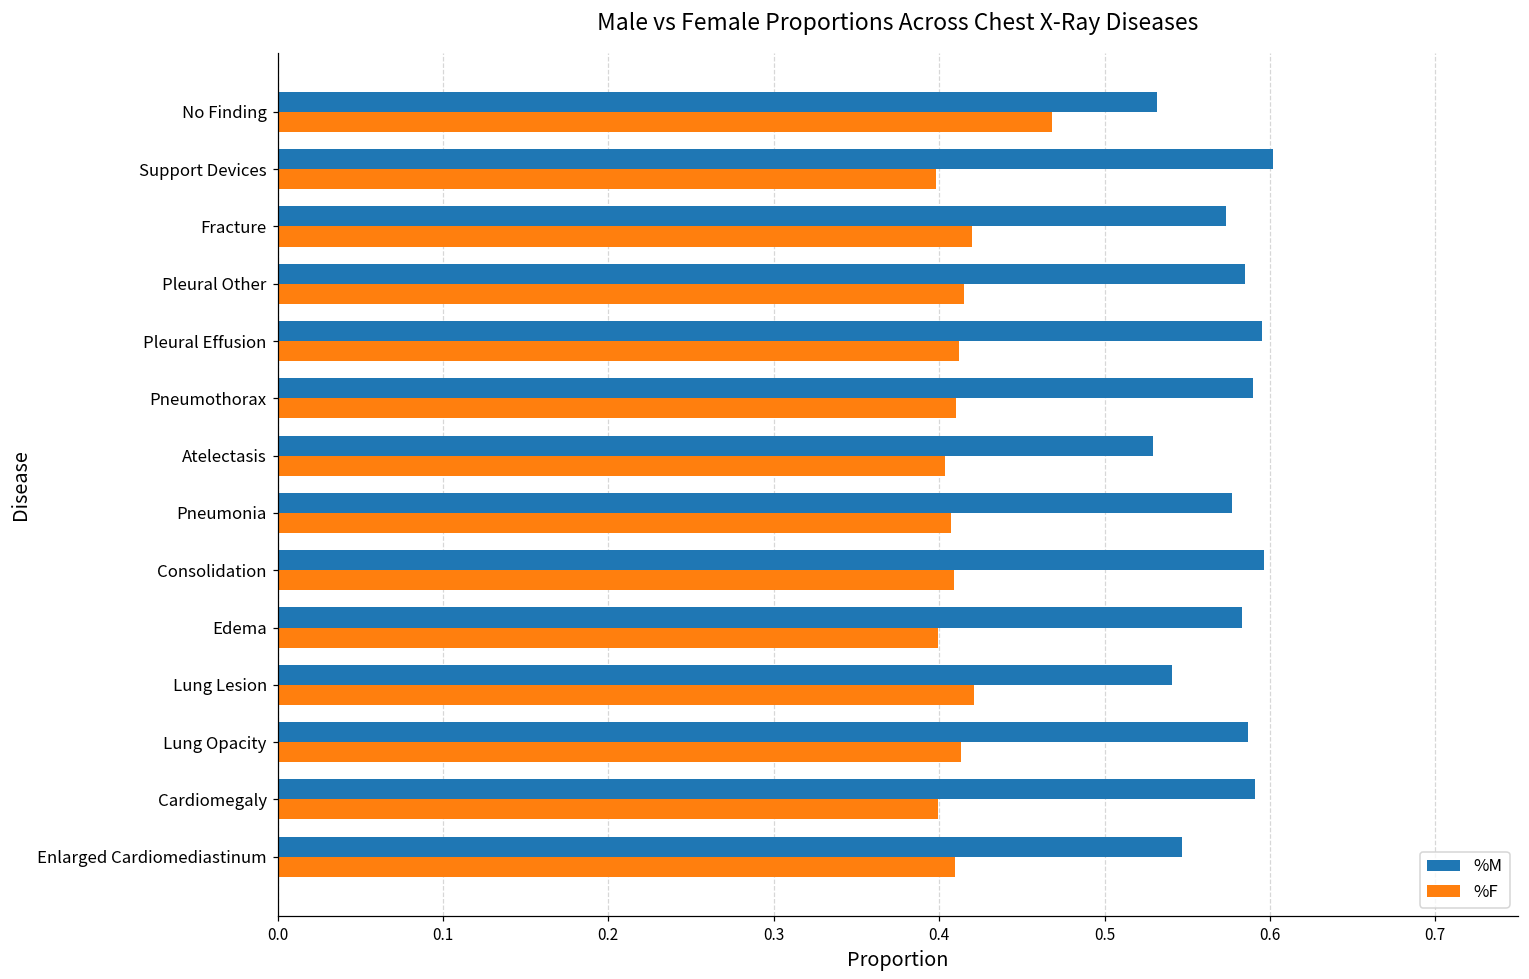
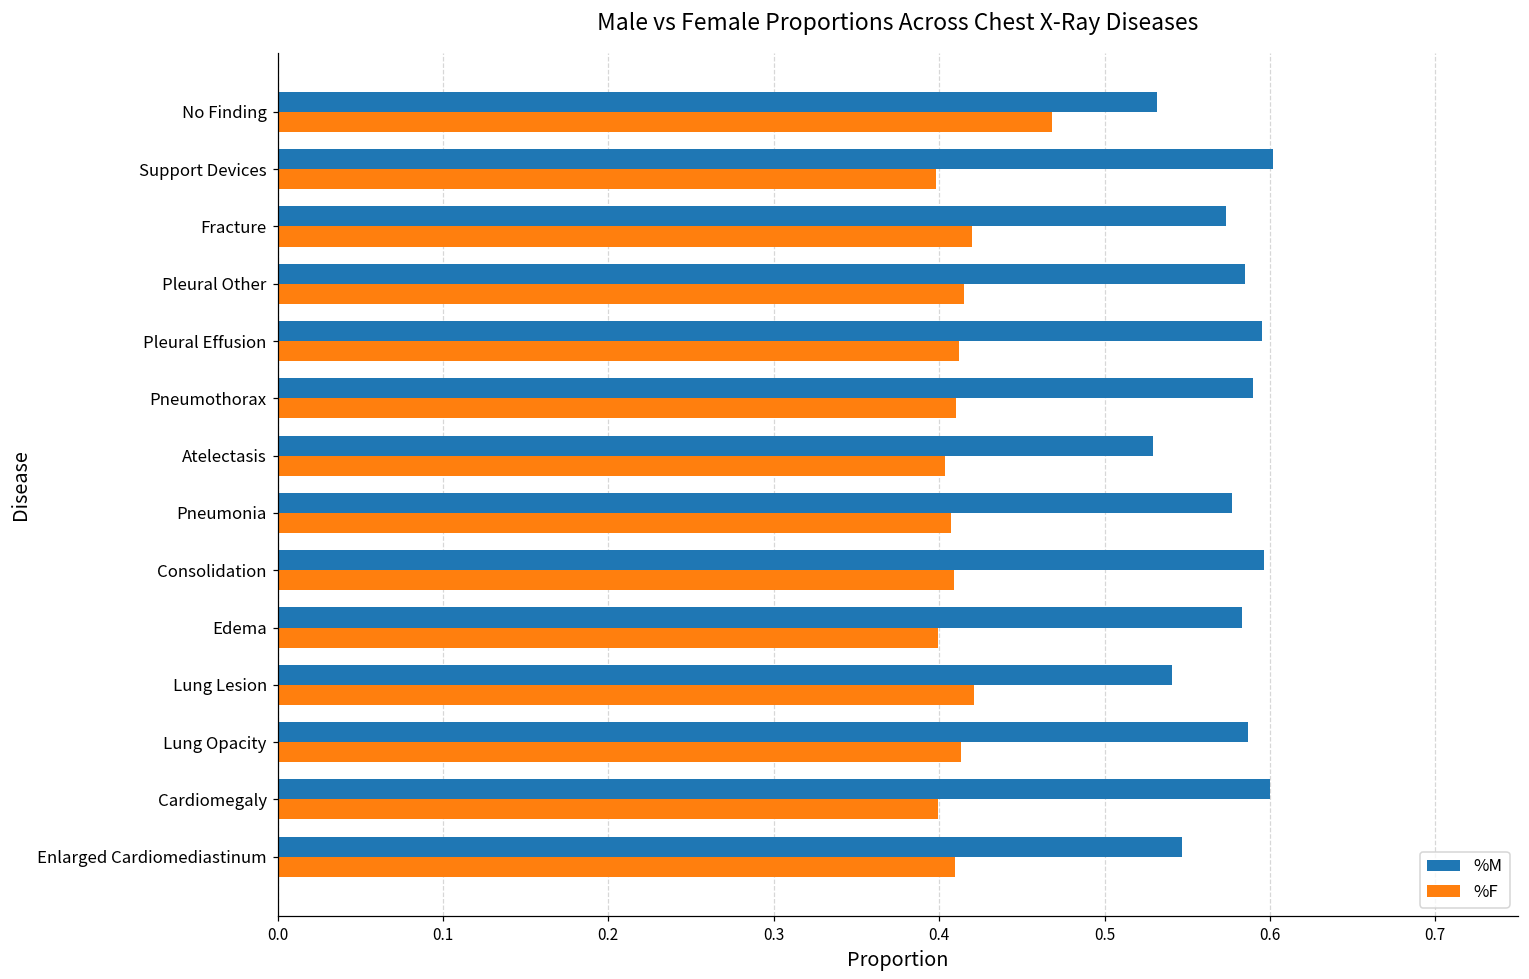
  {
    "%M": {
      "No Finding": 0.532,
      "Support Devices": 0.602,
      "Fracture": 0.573,
      "Pleural Other": 0.585,
      "Pleural Effusion": 0.595,
      "Pneumothorax": 0.590,
      "Atelectasis": 0.529,
      "Pneumonia": 0.577,
      "Consolidation": 0.596,
      "Edema": 0.583,
      "Lung Lesion": 0.541,
      "Lung Opacity": 0.587,
-     "Cardiomegaly": 0.591,
+     "Cardiomegaly": 0.600,
      "Enlarged Cardiomediastinum": 0.547
    },
    "%F": {
      "No Finding": 0.468,
      "Support Devices": 0.398,
      "Fracture": 0.420,
      "Pleural Other": 0.415,
      "Pleural Effusion": 0.412,
      "Pneumothorax": 0.410,
      "Atelectasis": 0.404,
      "Pneumonia": 0.407,
      "Consolidation": 0.409,
      "Edema": 0.400,
      "Lung Lesion": 0.421,
      "Lung Opacity": 0.413,
      "Cardiomegaly": 0.400,
      "Enlarged Cardiomediastinum": 0.409
    }
  }
